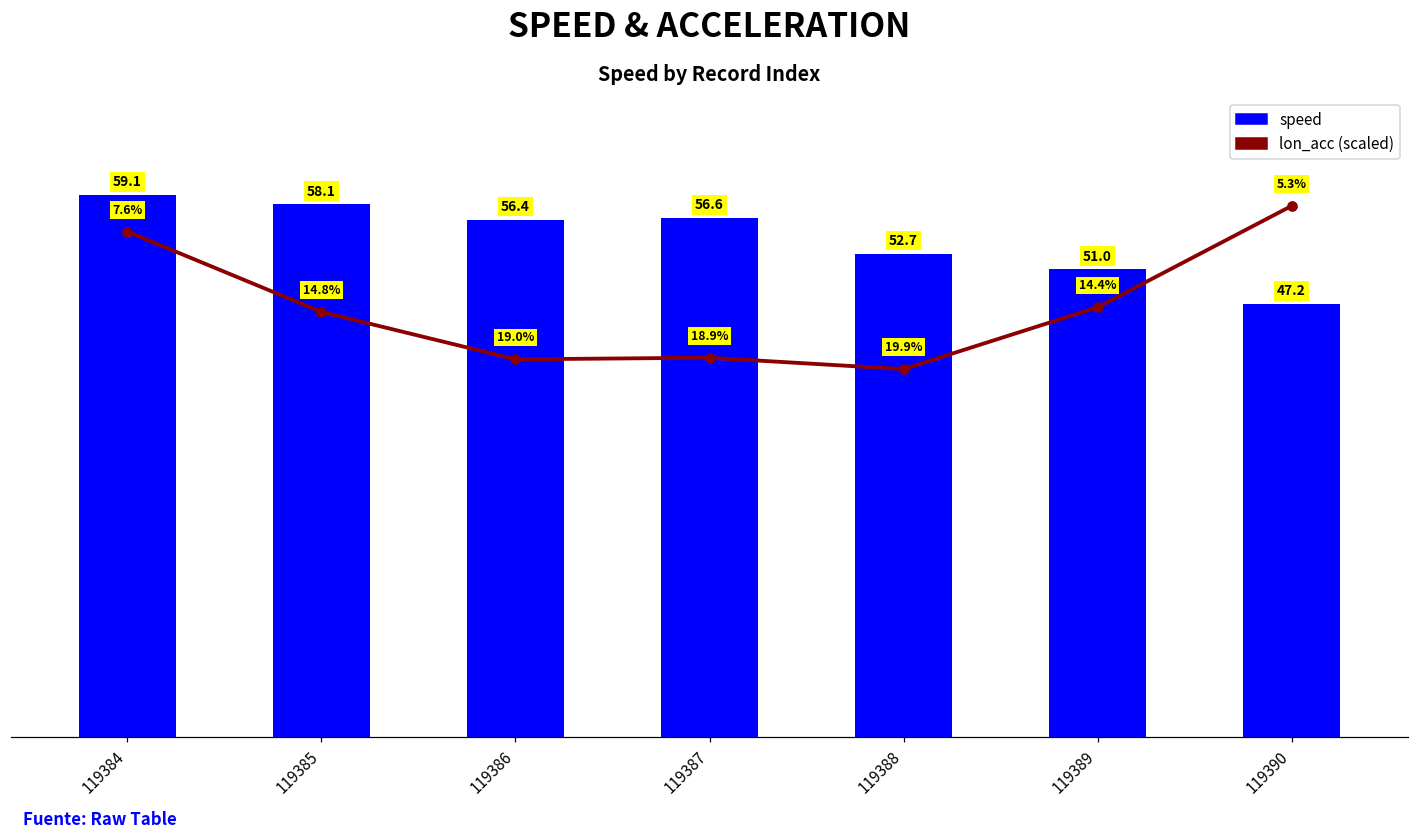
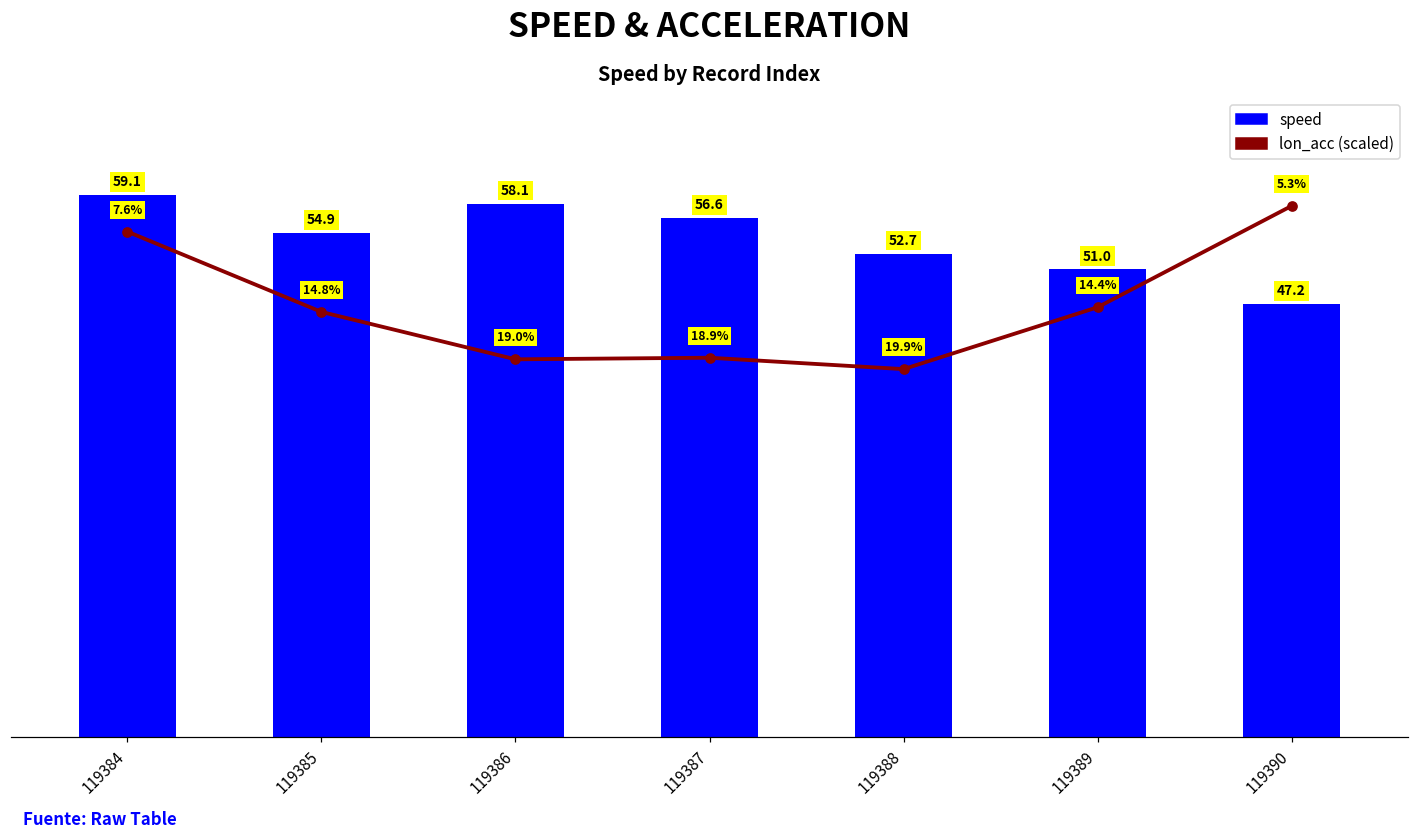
  {
    "speed": {
-     "119385": 58.1,
-     "119386": 56.4
+     "119385": 54.9,
+     "119386": 58.1
    }
  }
